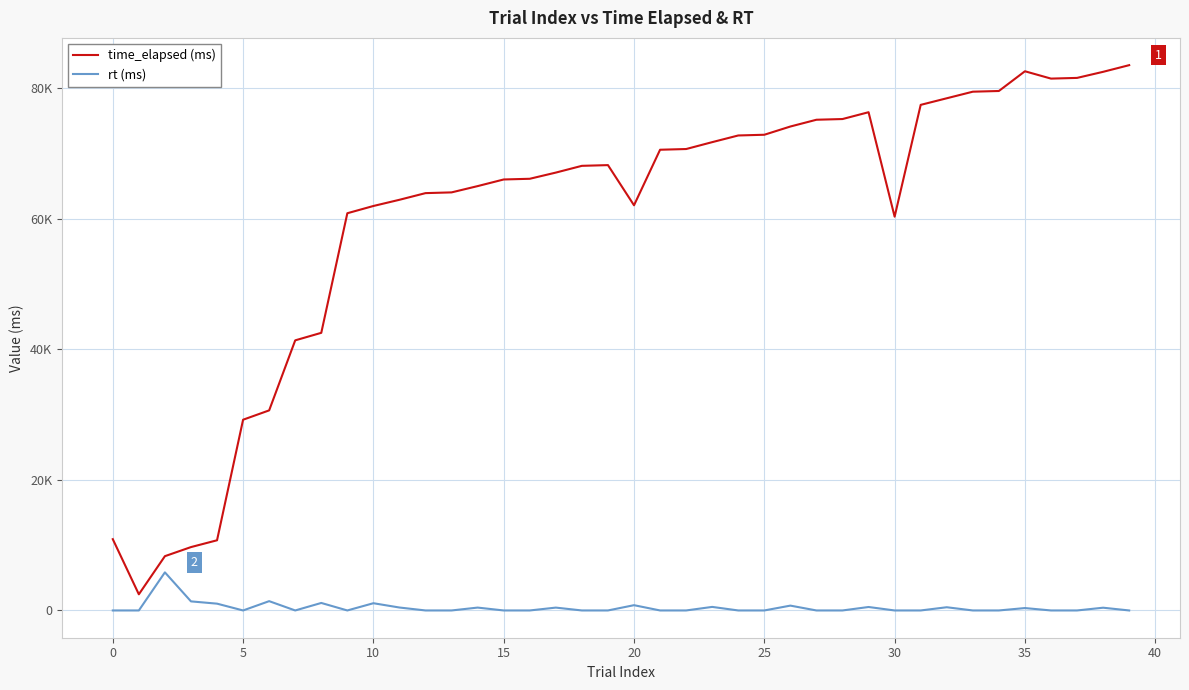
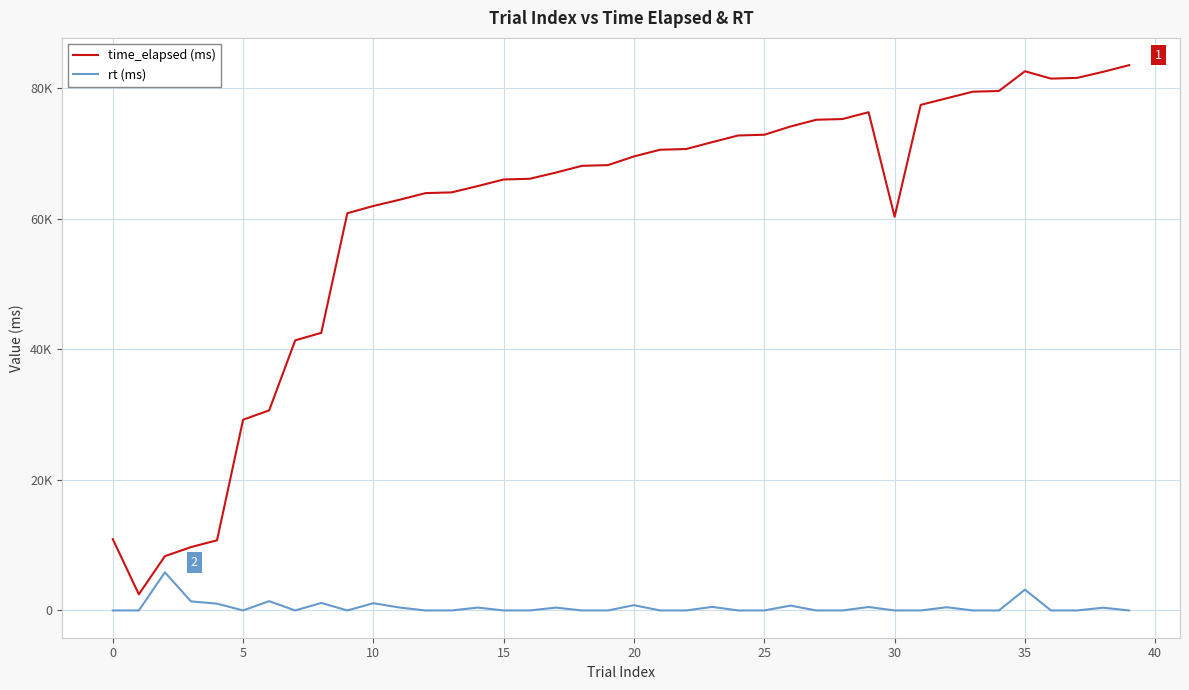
  {
    "time_elapsed (ms)": {
      "0": 11000,
      "5": 29000,
      "10": 62000,
      "15": 66000,
-     "20": 62000,
+     "20": 70000,
      "25": 73000,
      "30": 60000,
      "35": 83000
    },
    "rt (ms)": {
      "0": 0,
      "5": 0,
      "10": 1000,
      "15": 0,
      "20": 1000,
      "25": 0,
      "30": 0,
-     "35": 0
+     "35": 3000
    }
  }
